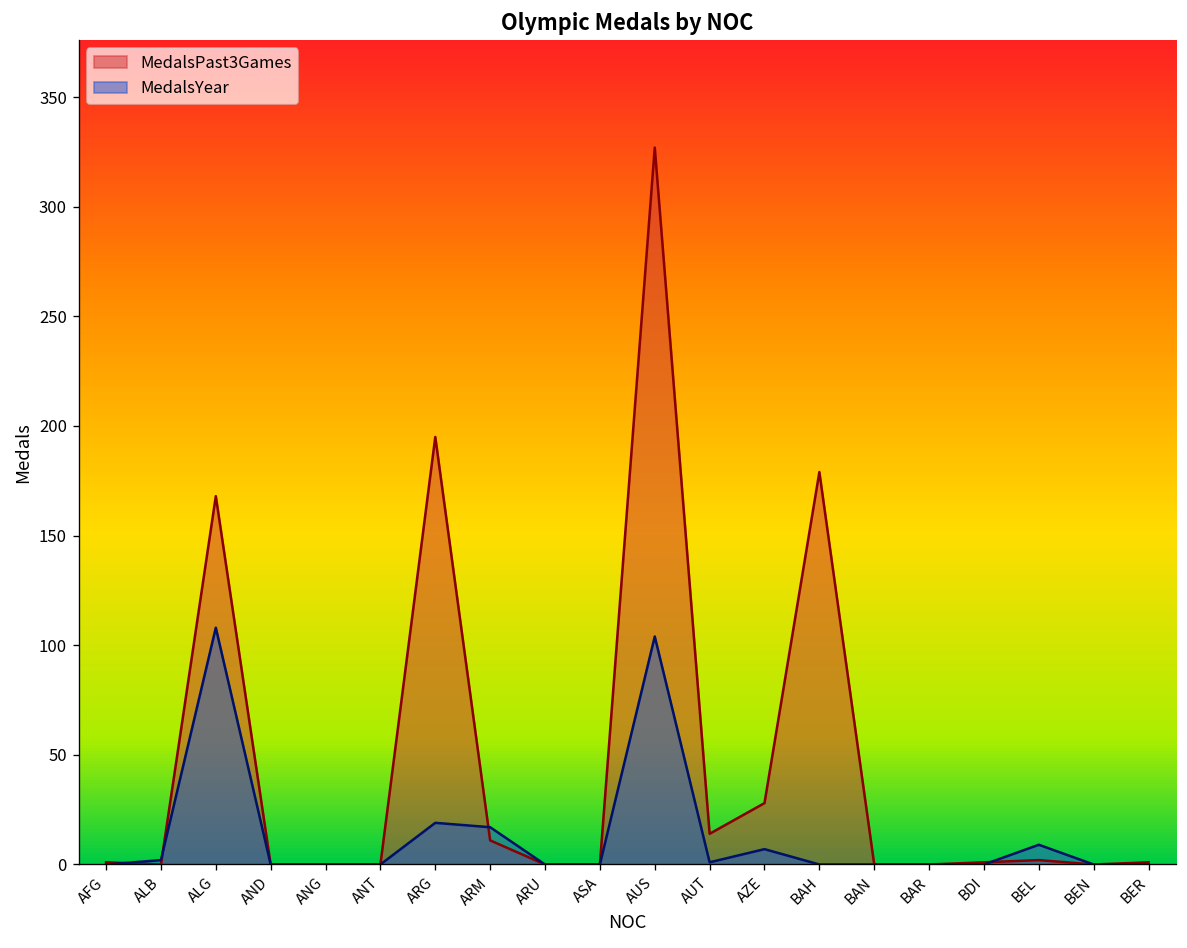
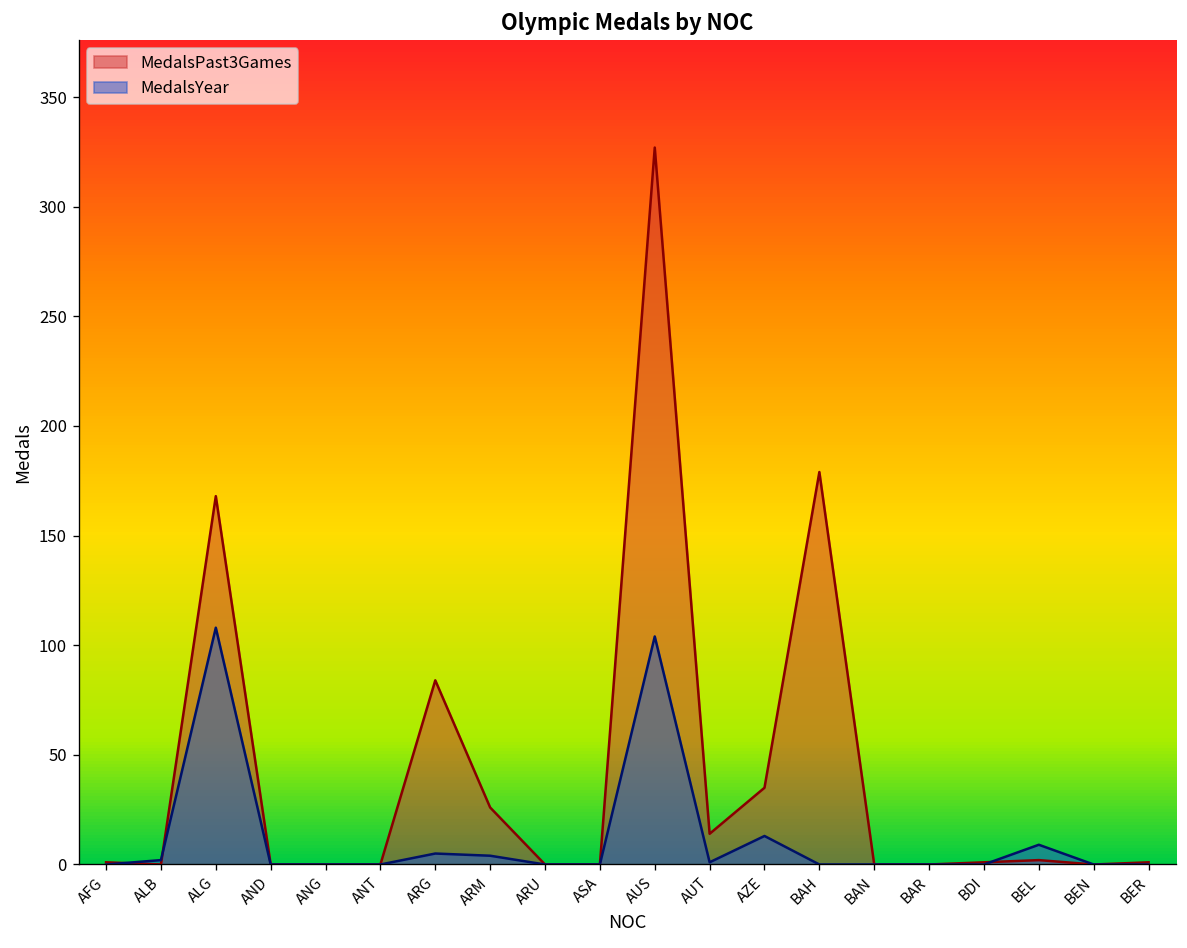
  {
    "MedalsPast3Games": {
      "ALB": 0,
      "ALG": 168,
-     "ARG": 195,
-     "ARM": 11,
+     "ARG": 84,
+     "ARM": 26,
      "AUS": 327,
      "AUT": 14,
-     "AZE": 28,
+     "AZE": 35,
      "BAH": 179,
      "BEL": 2
    },
    "MedalsYear": {
      "ALB": 2,
      "ALG": 108,
-     "ARG": 19,
-     "ARM": 17,
+     "ARG": 5,
+     "ARM": 4,
      "AUS": 104,
      "AUT": 1,
-     "AZE": 7,
+     "AZE": 13,
      "BAH": 0,
      "BEL": 9
    }
  }
